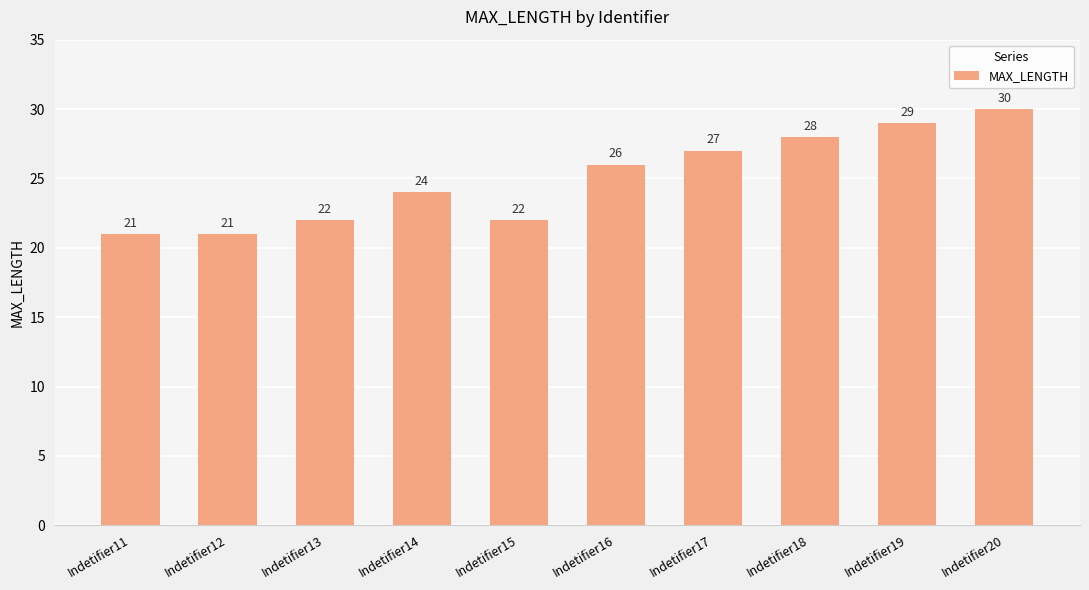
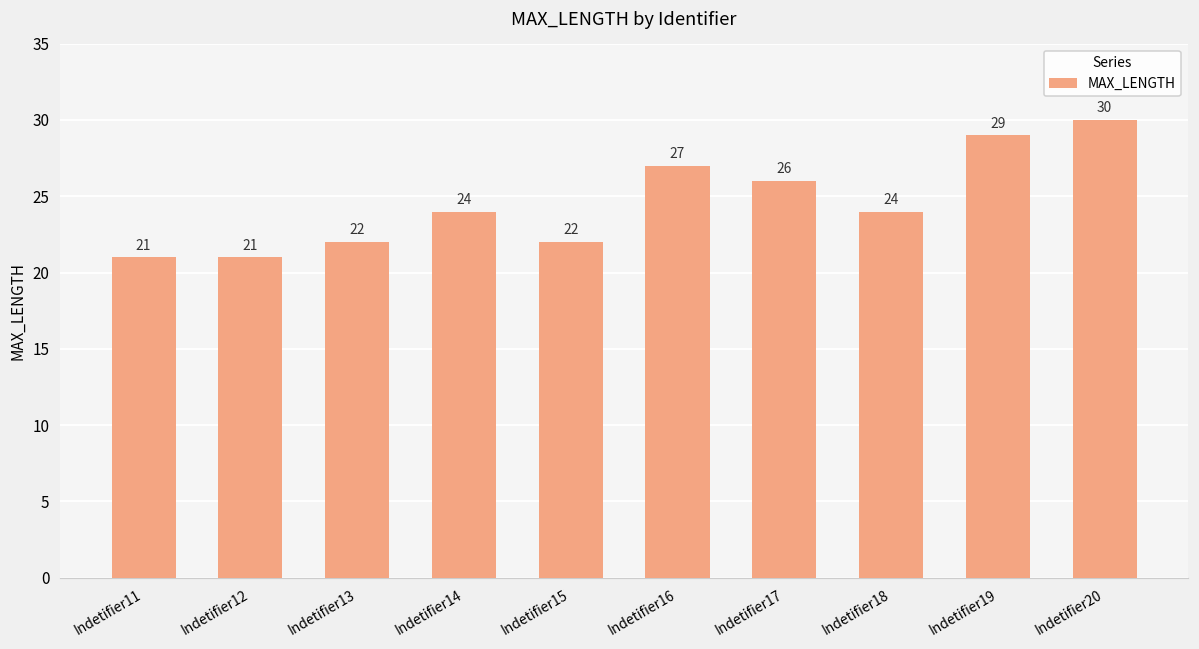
  {
    "Indetifier11": 21,
    "Indetifier12": 21,
    "Indetifier13": 22,
    "Indetifier14": 24,
    "Indetifier15": 22,
-   "Indetifier16": 26,
-   "Indetifier17": 27,
-   "Indetifier18": 28,
+   "Indetifier16": 27,
+   "Indetifier17": 26,
+   "Indetifier18": 24,
    "Indetifier19": 29,
    "Indetifier20": 30
  }
